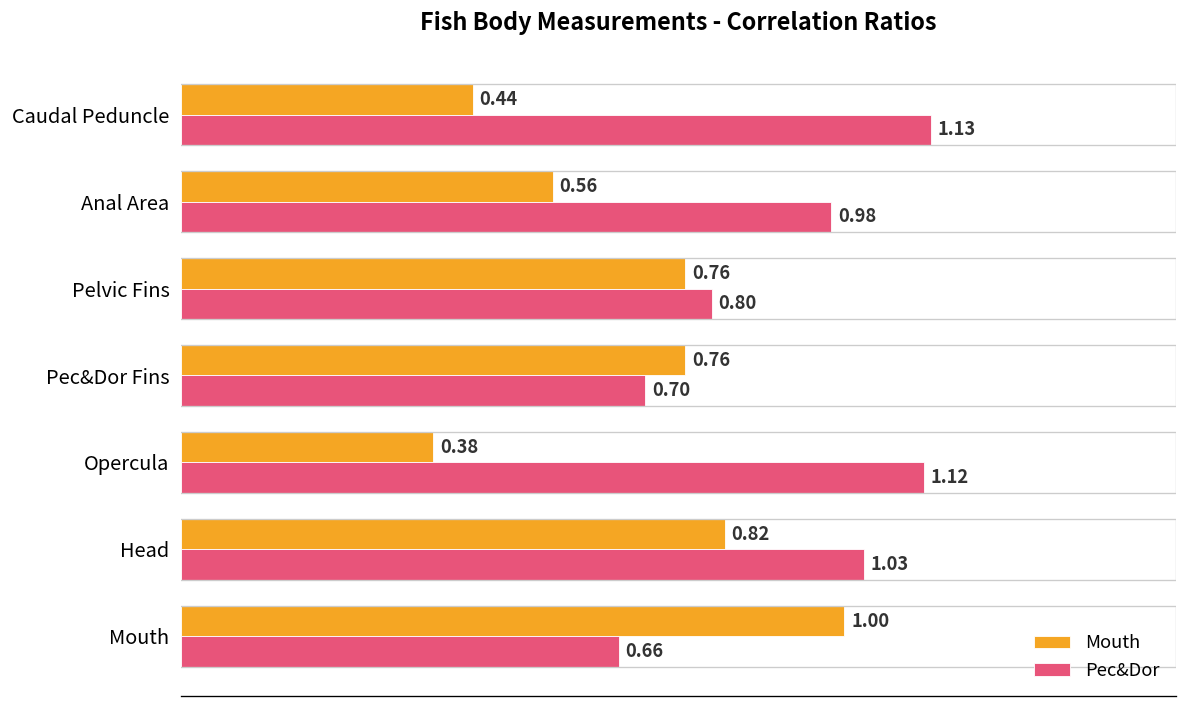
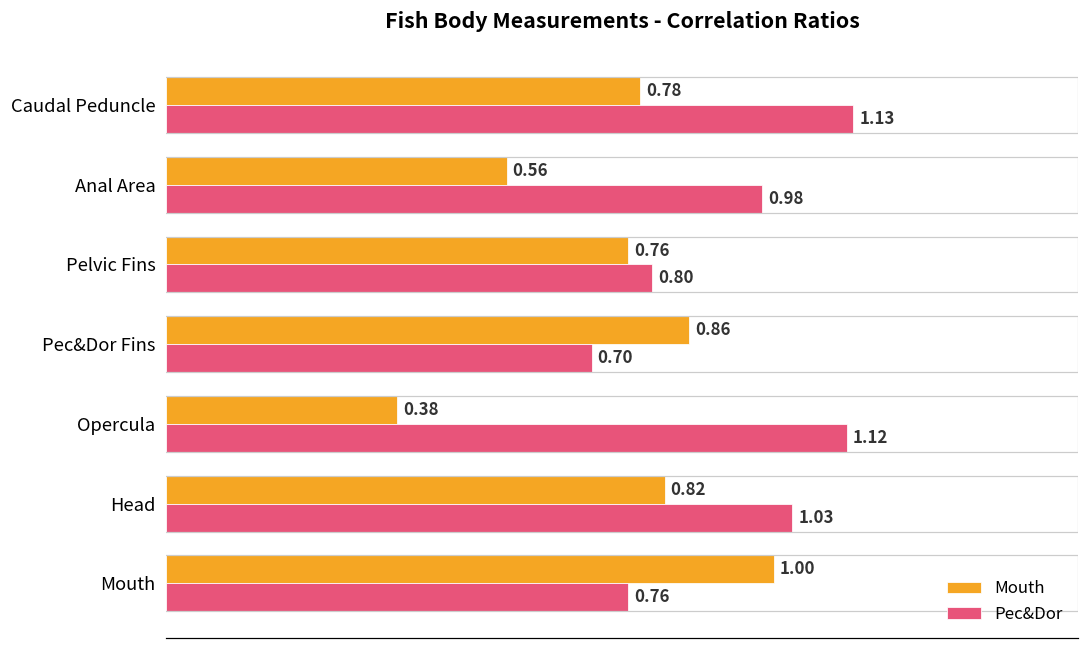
  {
    "Mouth": {
-     "Caudal Peduncle": 0.44,
+     "Caudal Peduncle": 0.78,
      "Anal Area": 0.56,
      "Pelvic Fins": 0.76,
-     "Pec&Dor Fins": 0.76,
+     "Pec&Dor Fins": 0.86,
      "Opercula": 0.38,
      "Head": 0.82,
      "Mouth": 1.00
    },
    "Pec&Dor": {
      "Caudal Peduncle": 1.13,
      "Anal Area": 0.98,
      "Pelvic Fins": 0.80,
      "Pec&Dor Fins": 0.70,
      "Opercula": 1.12,
      "Head": 1.03,
-     "Mouth": 0.66
+     "Mouth": 0.76
    }
  }
